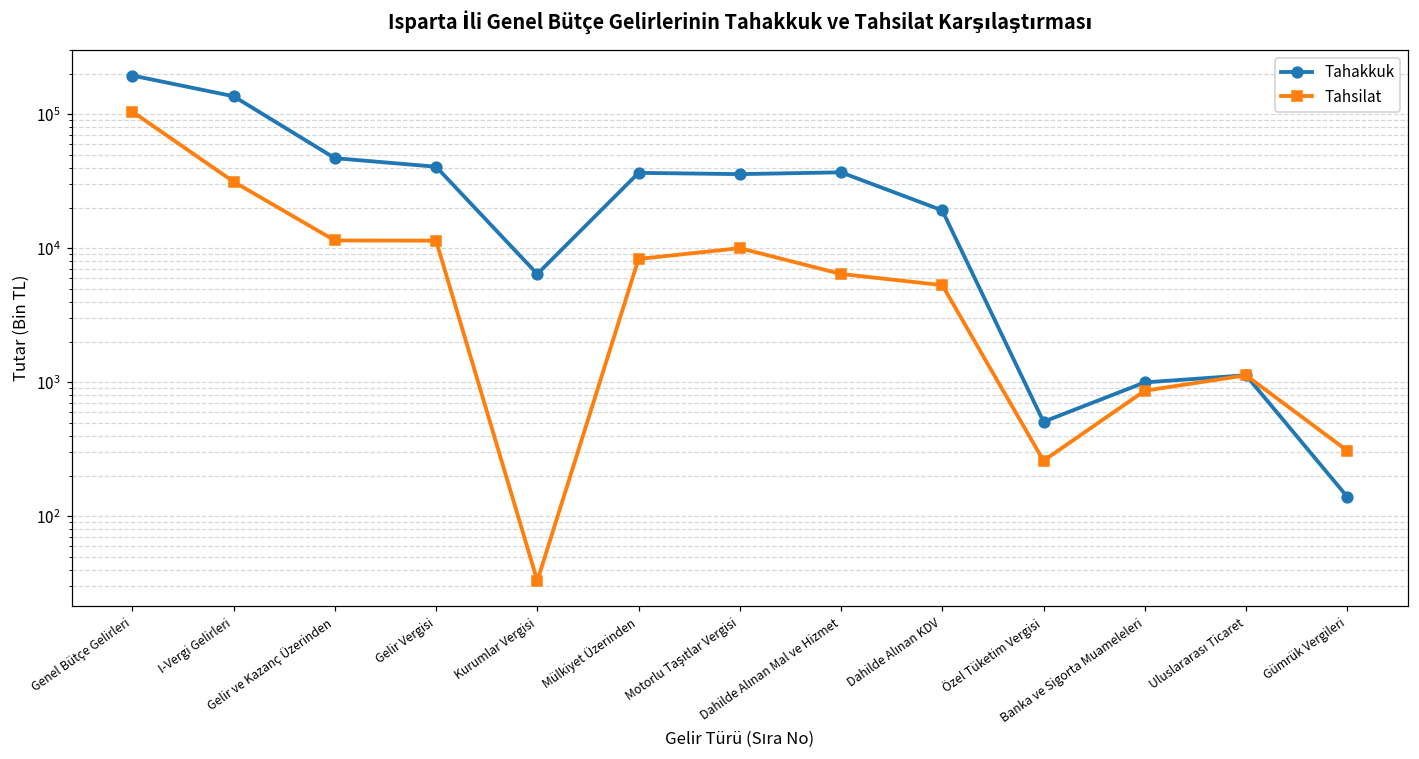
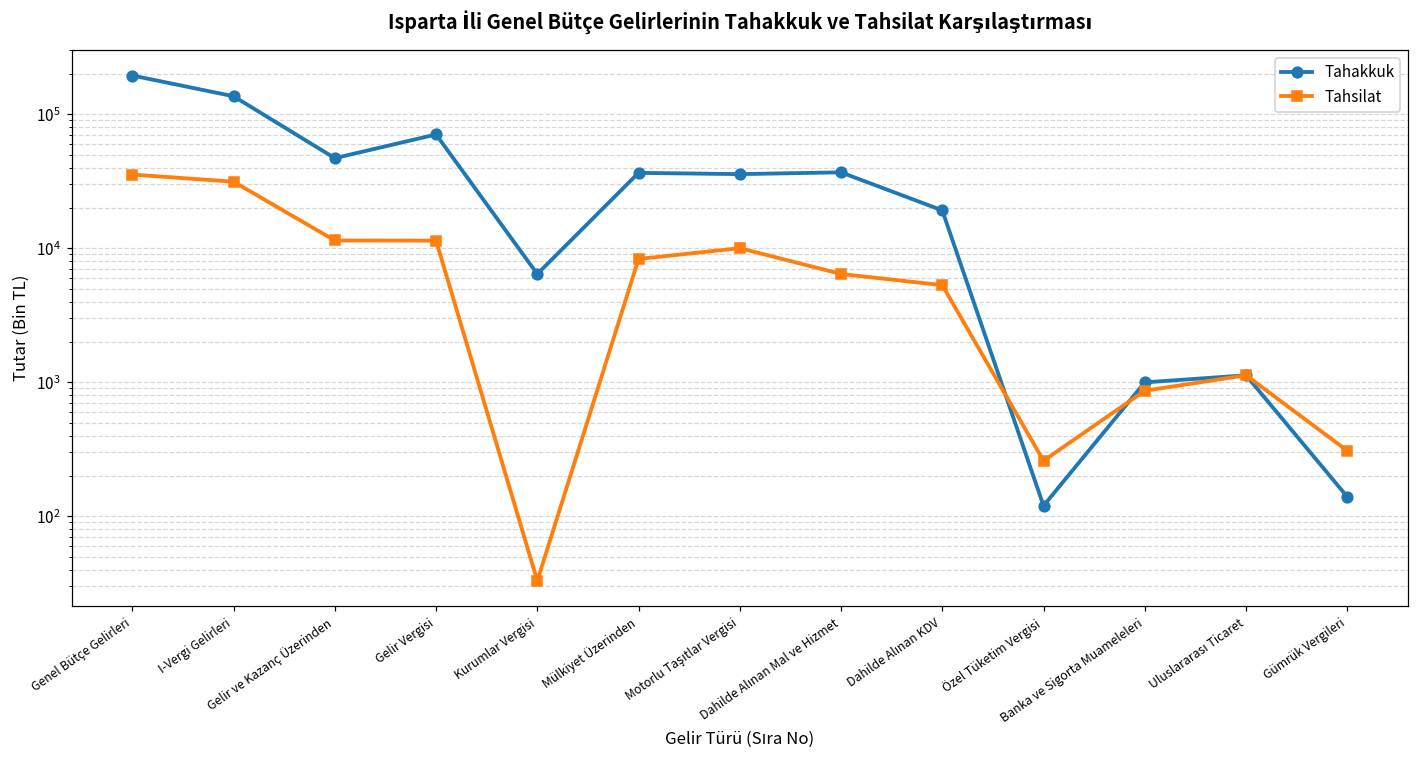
  {
    "Tahakkuk": {
      "Genel Bütçe Gelirleri": 190000,
      "I-Vergi Gelirleri": 140000,
      "Gelir ve Kazanç Üzerinden": 47000,
-     "Gelir Vergisi": 41000,
+     "Gelir Vergisi": 70000,
      "Kurumlar Vergisi": 6000,
      "Mülkiyet Üzerinden": 37000,
      "Motorlu Taşıtlar Vergisi": 36000,
      "Dahilde Alınan Mal ve Hizmet": 37000,
      "Dahilde Alınan KDV": 19000,
-     "Özel Tüketim Vergisi": 510,
+     "Özel Tüketim Vergisi": 120,
      "Banka ve Sigorta Muameleleri": 1000,
      "Gümrük Vergileri": 140
    },
    "Tahsilat": {
-     "Genel Bütçe Gelirleri": 100000,
+     "Genel Bütçe Gelirleri": 36000,
      "I-Vergi Gelirleri": 31000,
      "Gelir ve Kazanç Üzerinden": 11000,
      "Gelir Vergisi": 11000,
      "Kurumlar Vergisi": 33,
      "Mülkiyet Üzerinden": 8000,
      "Motorlu Taşıtlar Vergisi": 10000,
      "Dahilde Alınan Mal ve Hizmet": 6000,
      "Dahilde Alınan KDV": 5000,
      "Özel Tüketim Vergisi": 260,
      "Banka ve Sigorta Muameleleri": 900,
      "Gümrük Vergileri": 310
    }
  }
